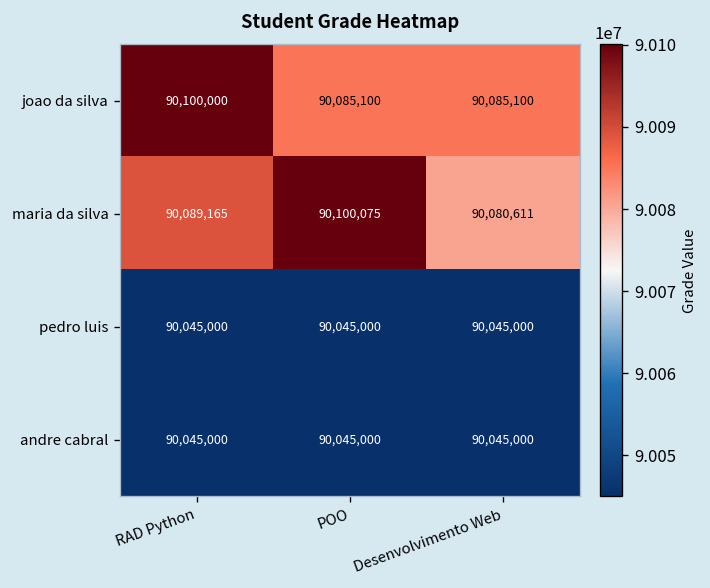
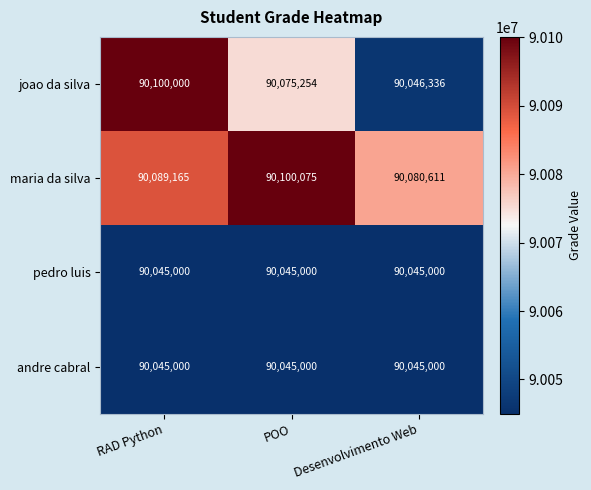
  {
    "joao da silva": {
      "RAD Python": "90,100,000",
-     "POO": "90,085,100",
-     "Desenvolvimento Web": "90,085,100"
+     "POO": "90,075,254",
+     "Desenvolvimento Web": "90,046,336"
    },
    "maria da silva": {
      "RAD Python": "90,089,165",
      "POO": "90,100,075",
      "Desenvolvimento Web": "90,080,611"
    },
    "pedro luis": {
      "RAD Python": "90,045,000",
      "POO": "90,045,000",
      "Desenvolvimento Web": "90,045,000"
    },
    "andre cabral": {
      "RAD Python": "90,045,000",
      "POO": "90,045,000",
      "Desenvolvimento Web": "90,045,000"
    }
  }
